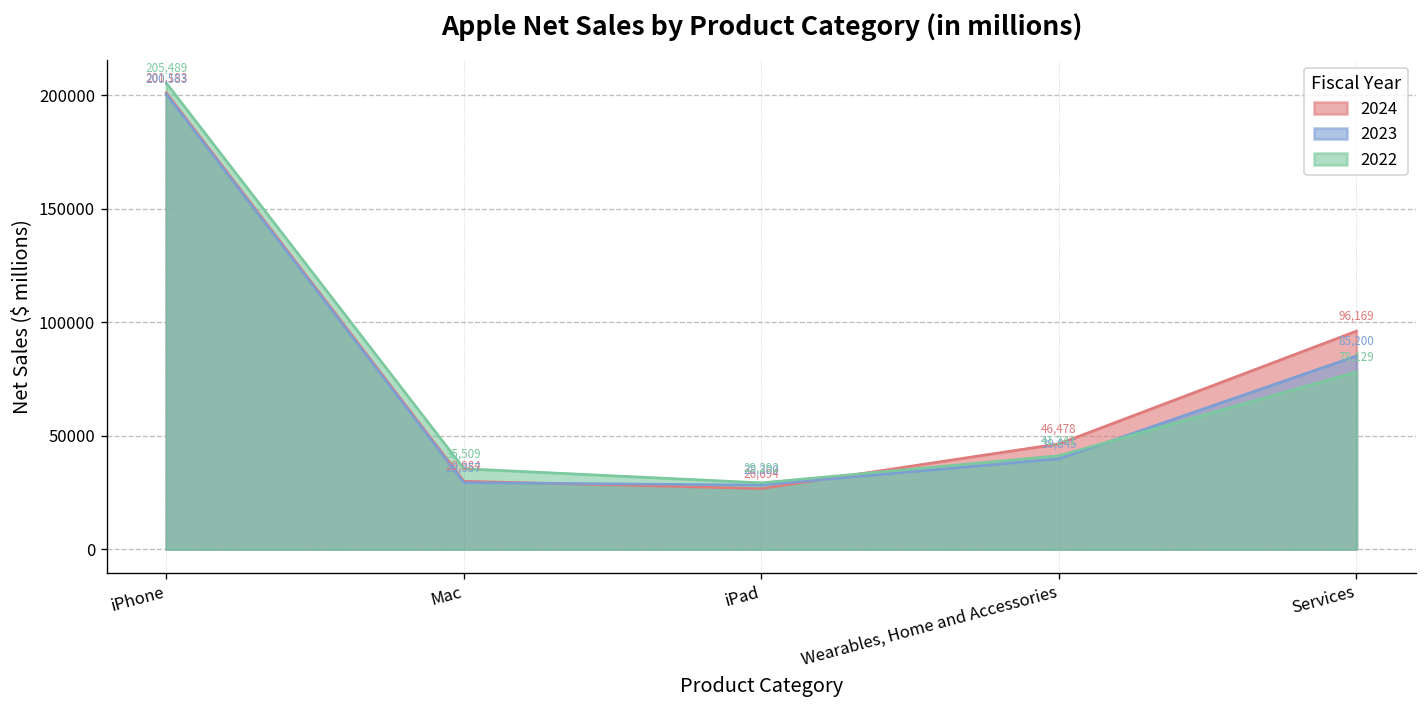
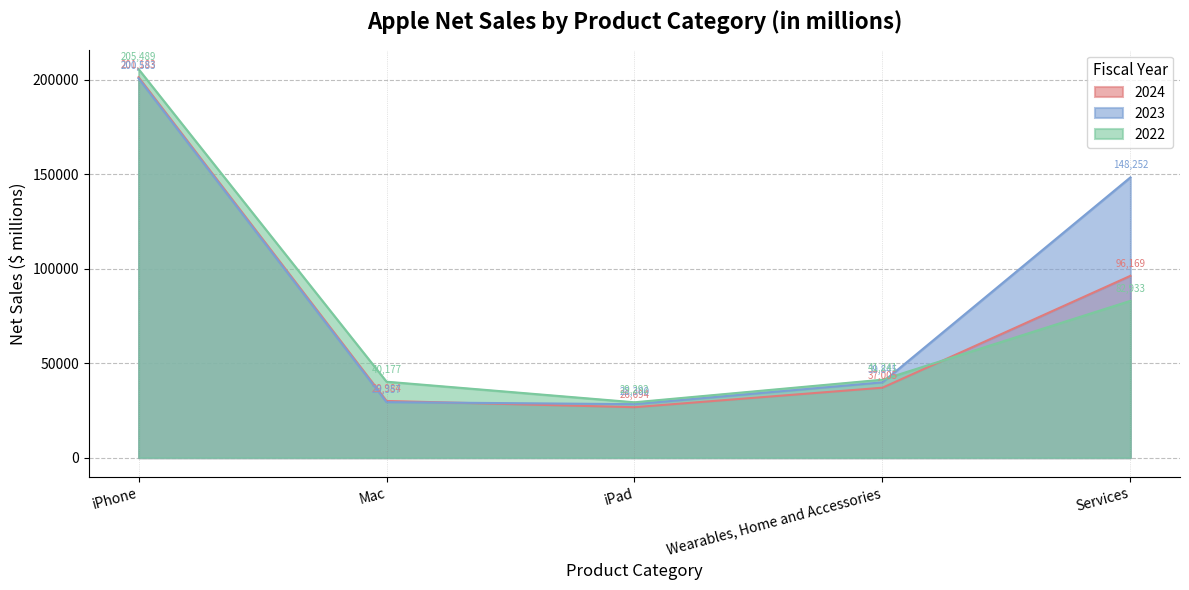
  {
    "2024": {
-     "Wearables, Home and Accessories": "46,478",
+     "Wearables, Home and Accessories": "37,005",
      "Services": "96,169"
    },
    "2023": {
-     "Services": "85,200"
+     "Services": "148,252"
    },
    "2022": {
-     "Mac": "35,509",
-     "Services": "78000"
+     "Mac": "40,177",
+     "Services": "83000"
    }
  }
